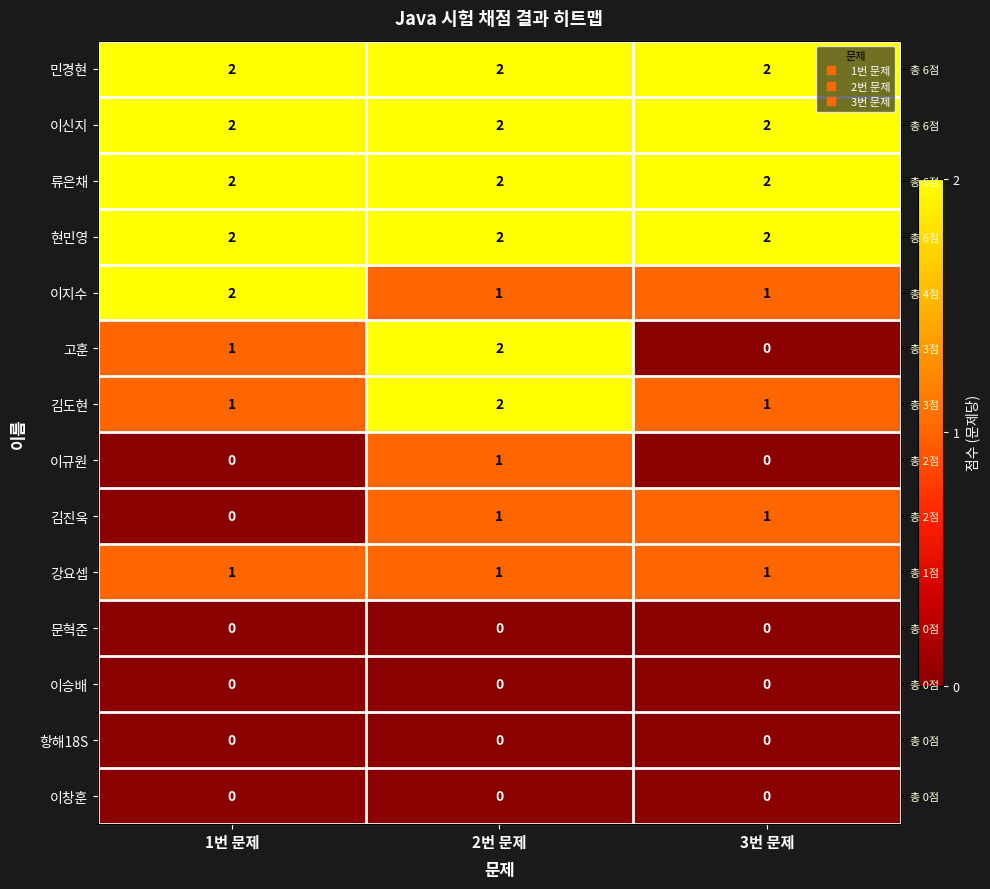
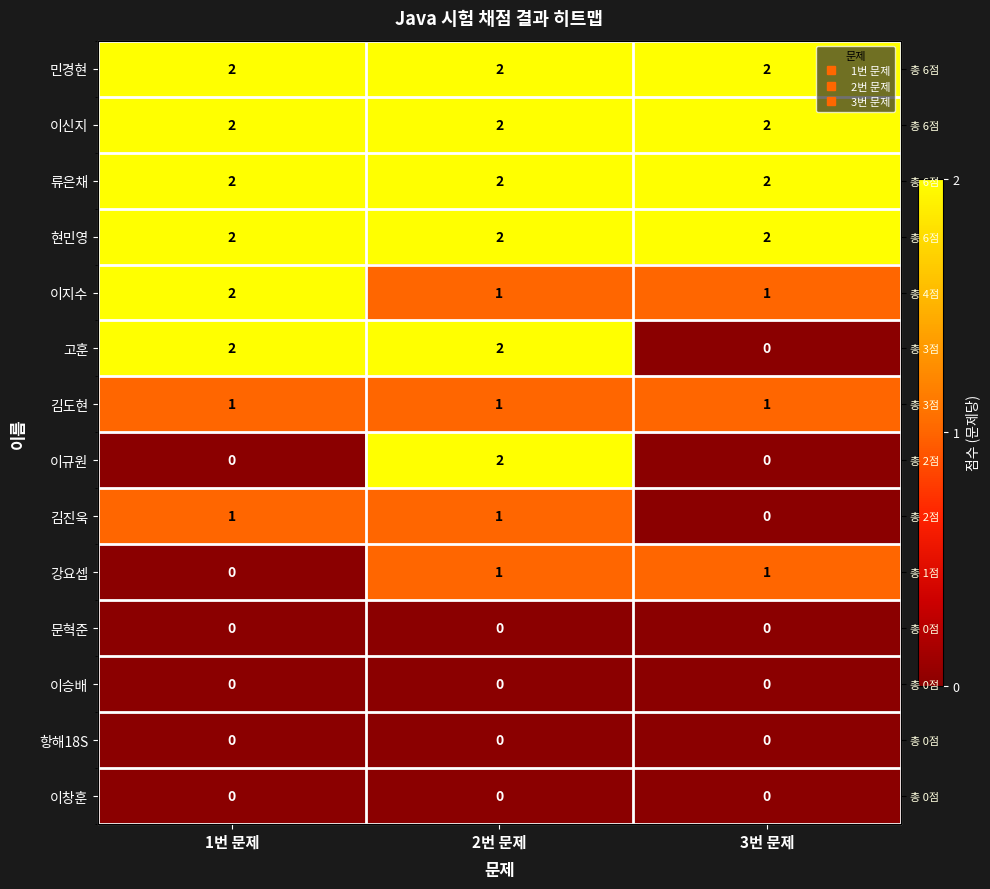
  {
    "민경현": {
      "1번 문제": 2,
      "2번 문제": 2,
      "3번 문제": 2
    },
    "이신지": {
      "1번 문제": 2,
      "2번 문제": 2,
      "3번 문제": 2
    },
    "류은채": {
      "1번 문제": 2,
      "2번 문제": 2,
      "3번 문제": 2
    },
    "현민영": {
      "1번 문제": 2,
      "2번 문제": 2,
      "3번 문제": 2
    },
    "이지수": {
      "1번 문제": 2,
      "2번 문제": 1,
      "3번 문제": 1
    },
    "고훈": {
-     "1번 문제": 1,
+     "1번 문제": 2,
      "2번 문제": 2,
      "3번 문제": 0
    },
    "김도현": {
      "1번 문제": 1,
-     "2번 문제": 2,
+     "2번 문제": 1,
      "3번 문제": 1
    },
    "이규원": {
      "1번 문제": 0,
-     "2번 문제": 1,
+     "2번 문제": 2,
      "3번 문제": 0
    },
    "김진욱": {
-     "1번 문제": 0,
+     "1번 문제": 1,
      "2번 문제": 1,
-     "3번 문제": 1
+     "3번 문제": 0
    },
    "강요셉": {
-     "1번 문제": 1,
+     "1번 문제": 0,
      "2번 문제": 1,
      "3번 문제": 1
    },
    "문혁준": {
      "1번 문제": 0,
      "2번 문제": 0,
      "3번 문제": 0
    },
    "이승배": {
      "1번 문제": 0,
      "2번 문제": 0,
      "3번 문제": 0
    },
    "항해18S": {
      "1번 문제": 0,
      "2번 문제": 0,
      "3번 문제": 0
    },
    "이창훈": {
      "1번 문제": 0,
      "2번 문제": 0,
      "3번 문제": 0
    }
  }
